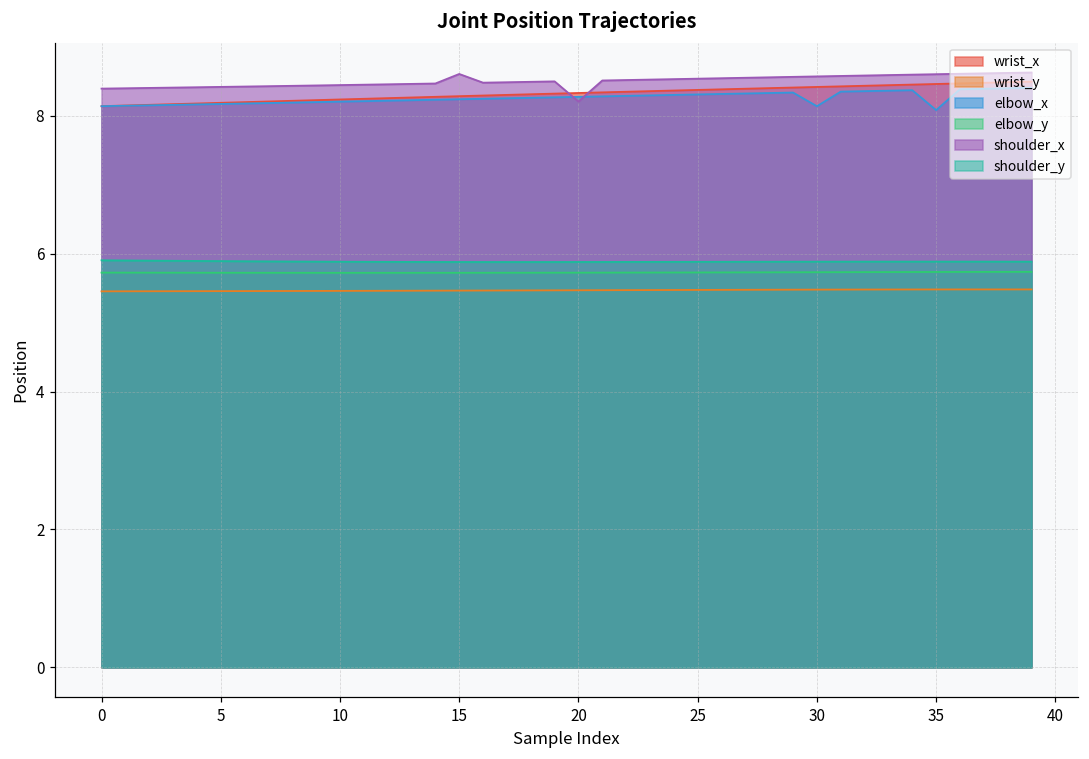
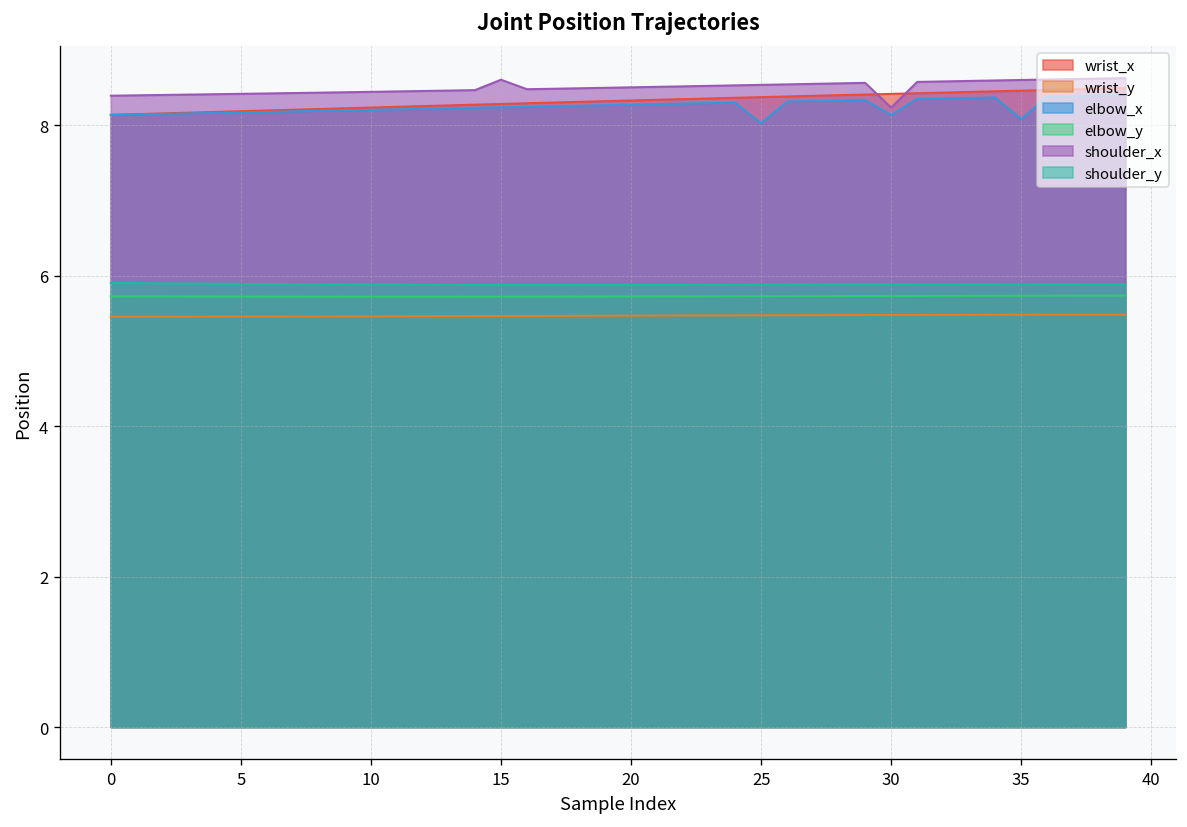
  {
    "elbow_x": {
      "15": 8.2,
      "20": 8.3,
-     "25": 8.3,
+     "25": 8.0,
      "30": 8.1,
      "35": 8.1
    },
    "shoulder_x": {
      "0": 8.4,
      "5": 8.4,
      "10": 8.4,
      "15": 8.6,
-     "20": 8.2,
+     "20": 8.5,
      "25": 8.5,
-     "30": 8.6,
+     "30": 8.2,
      "35": 8.6
    }
  }
